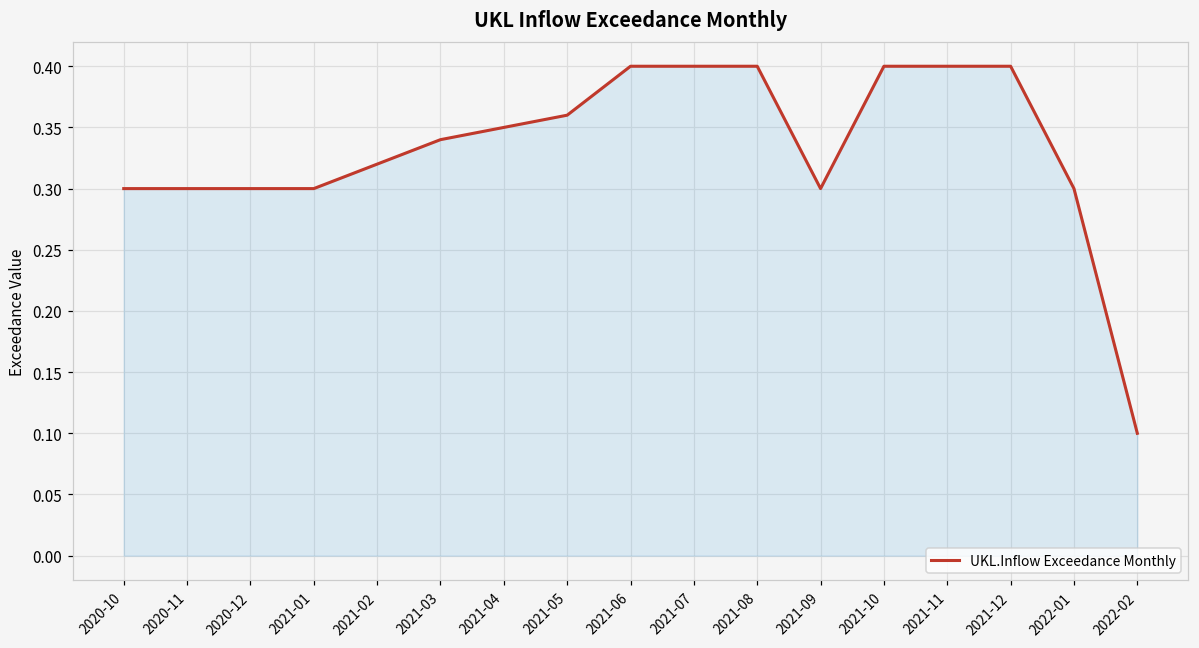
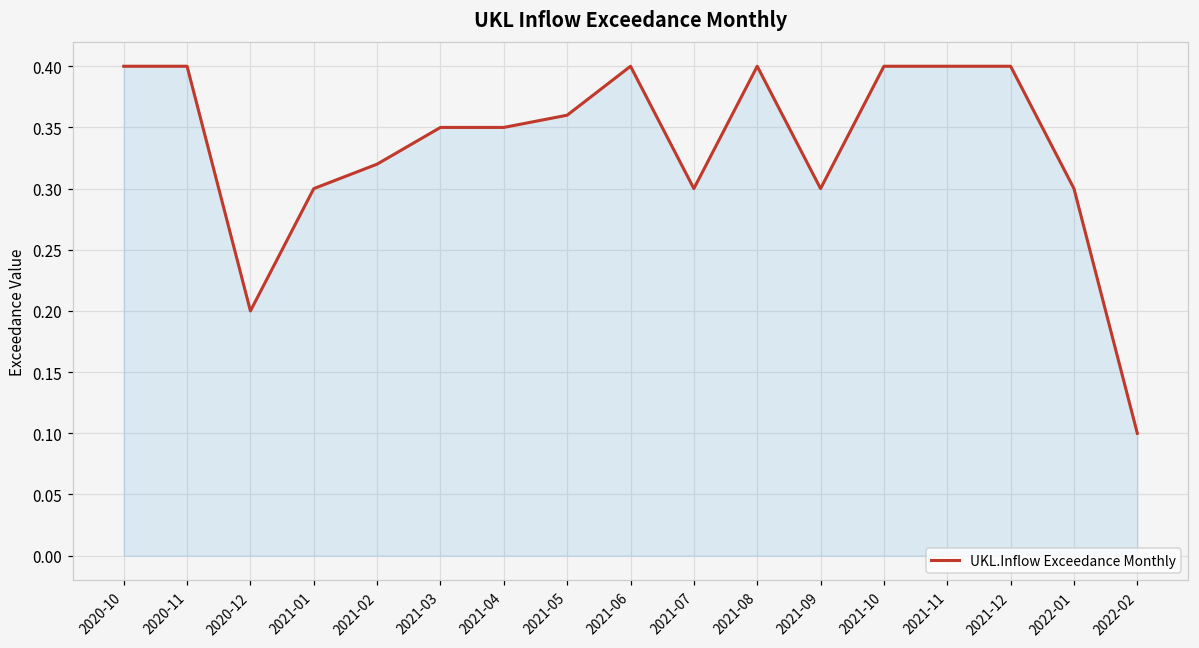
  {
-   "2020-10": 0.3,
-   "2020-11": 0.3,
-   "2020-12": 0.3,
+   "2020-10": 0.4,
+   "2020-11": 0.4,
+   "2020-12": 0.2,
    "2021-01": 0.30,
    "2021-02": 0.32,
-   "2021-03": 0.34,
+   "2021-03": 0.35,
    "2021-04": 0.35,
    "2021-05": 0.36,
    "2021-06": 0.40,
-   "2021-07": 0.4,
+   "2021-07": 0.3,
    "2021-08": 0.40,
    "2021-09": 0.30,
    "2021-10": 0.40,
    "2021-11": 0.40,
    "2021-12": 0.40,
    "2022-01": 0.30,
    "2022-02": 0.10
  }
